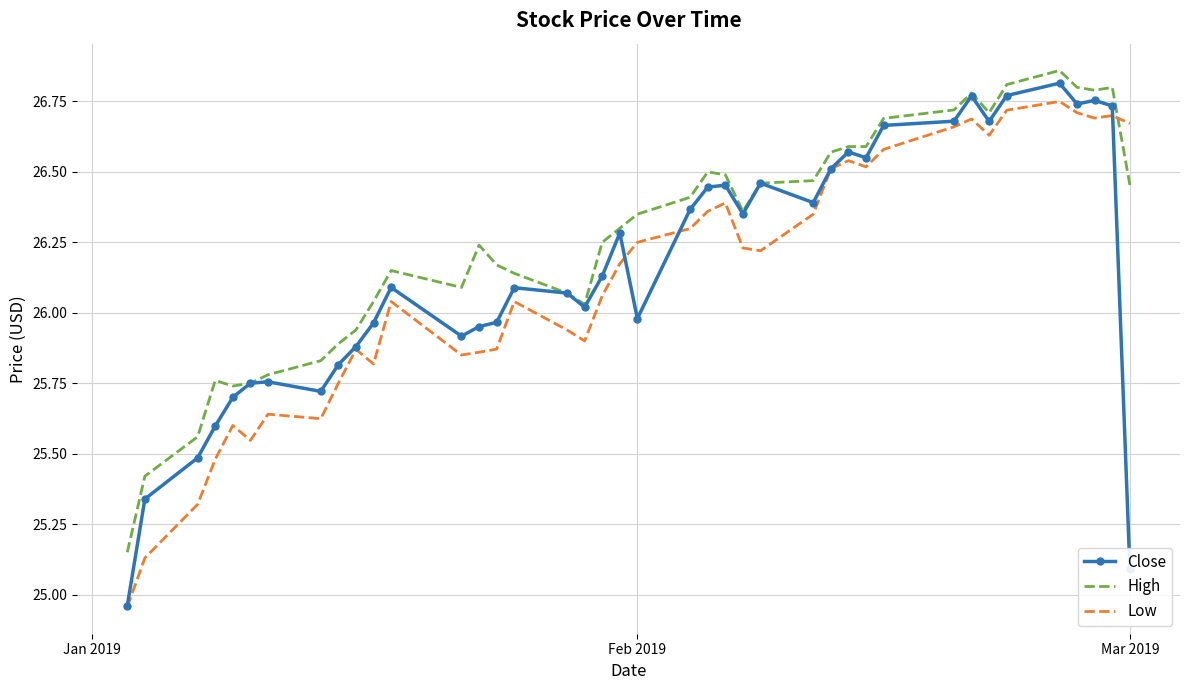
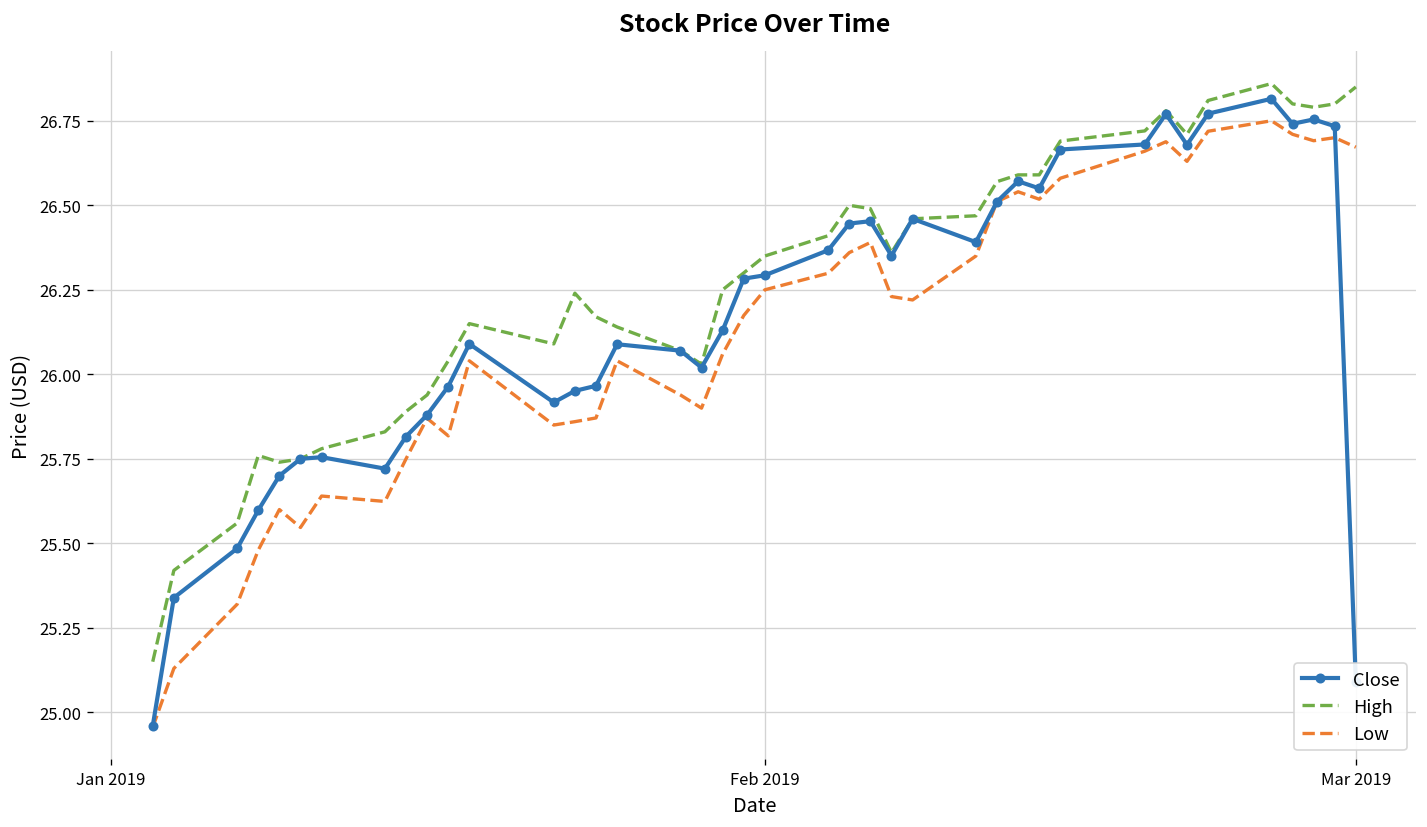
  {
    "Close": {
-     "Feb 2019": 25.98
+     "Feb 2019": 26.29
    },
    "High": {
      "Feb 2019": 26.35,
-     "Mar 2019": 26.45
+     "Mar 2019": 26.85
    },
    "Low": {
      "Feb 2019": 26.25,
      "Mar 2019": 26.67
    }
  }
